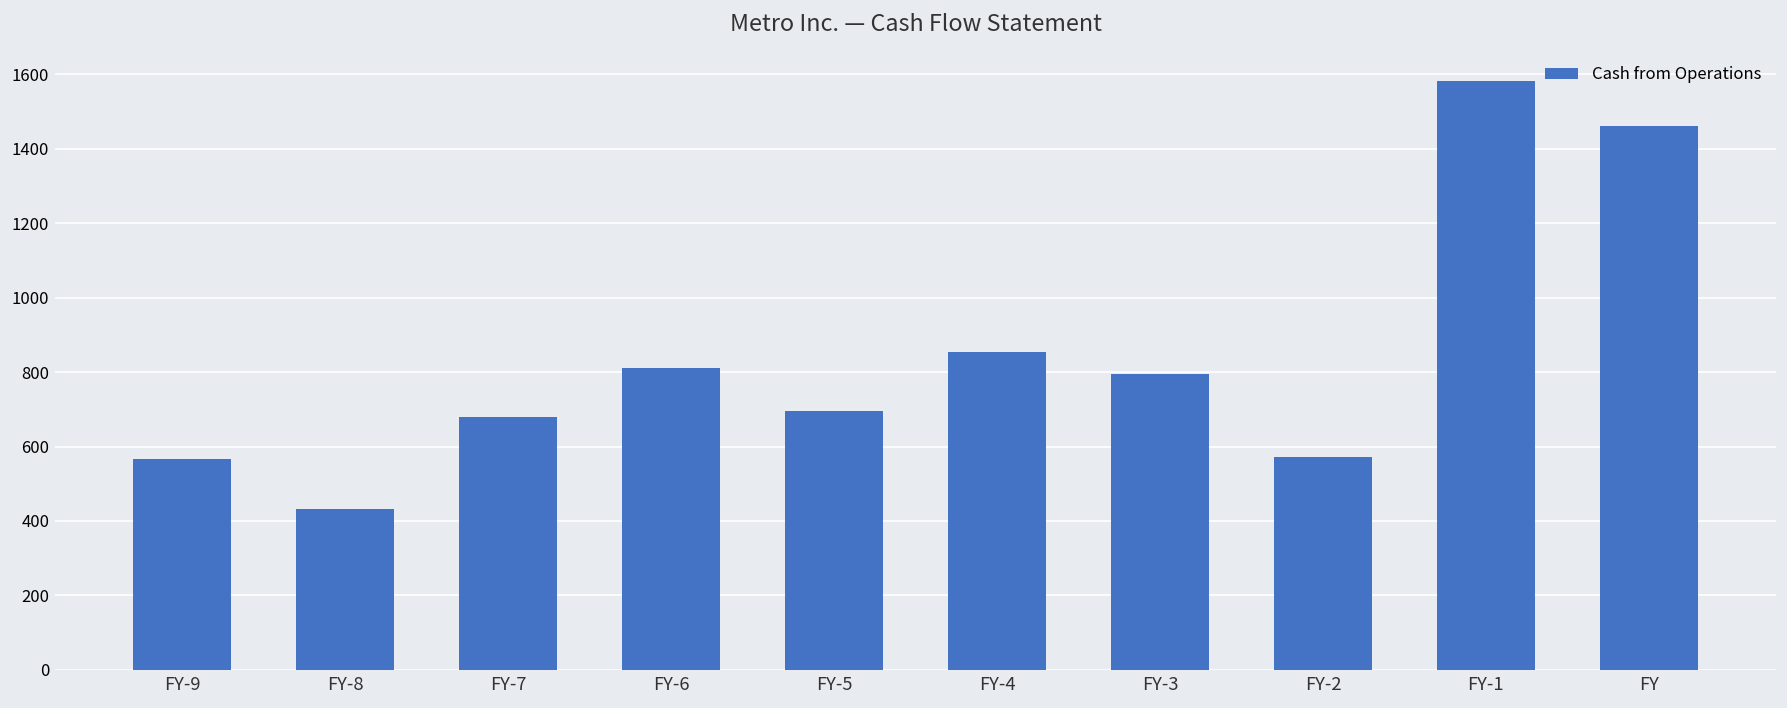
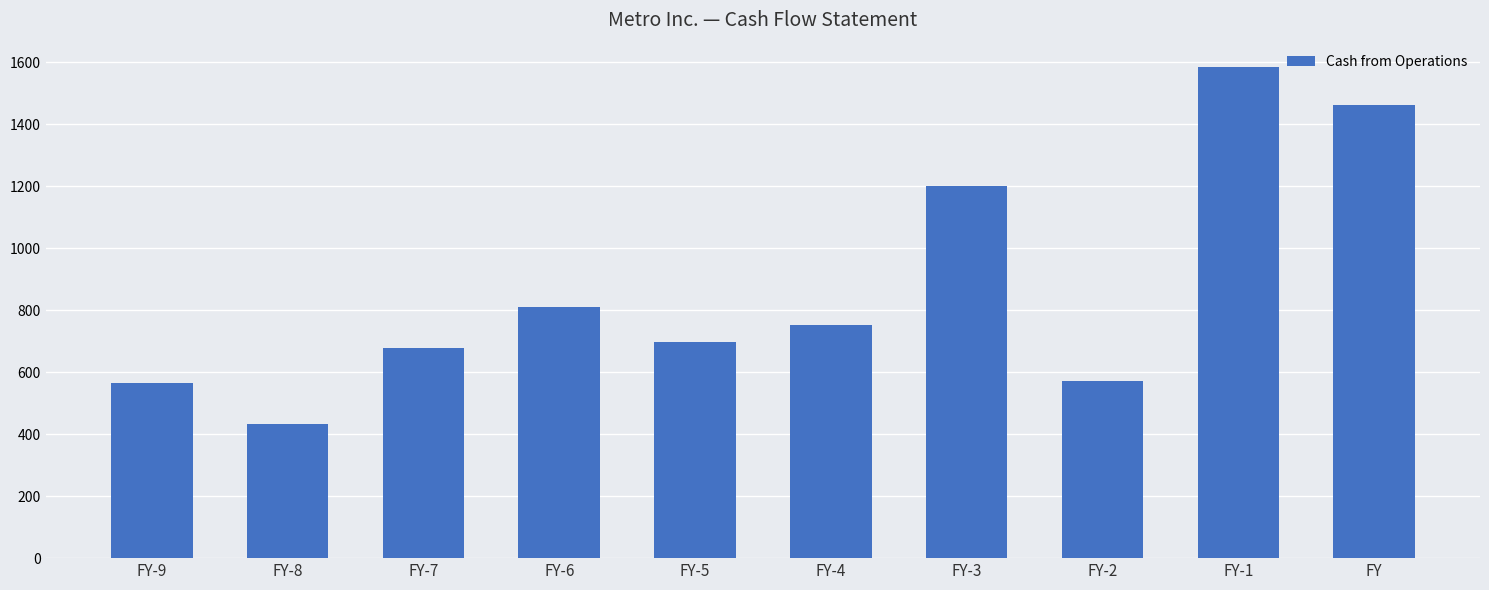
  {
    "FY-9": 570,
    "FY-8": 430,
    "FY-7": 680,
    "FY-6": 810,
    "FY-5": 700,
-   "FY-4": 850,
-   "FY-3": 790,
+   "FY-4": 750,
+   "FY-3": 1200,
    "FY-2": 570,
    "FY-1": 1580,
    "FY": 1460
  }
